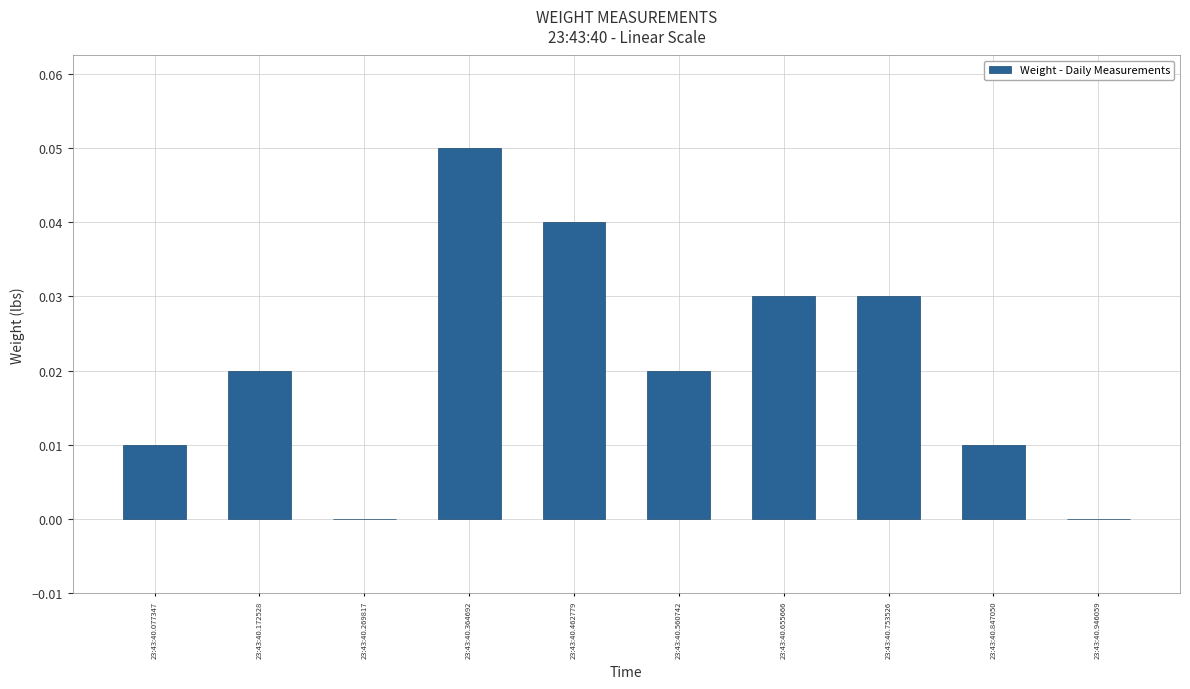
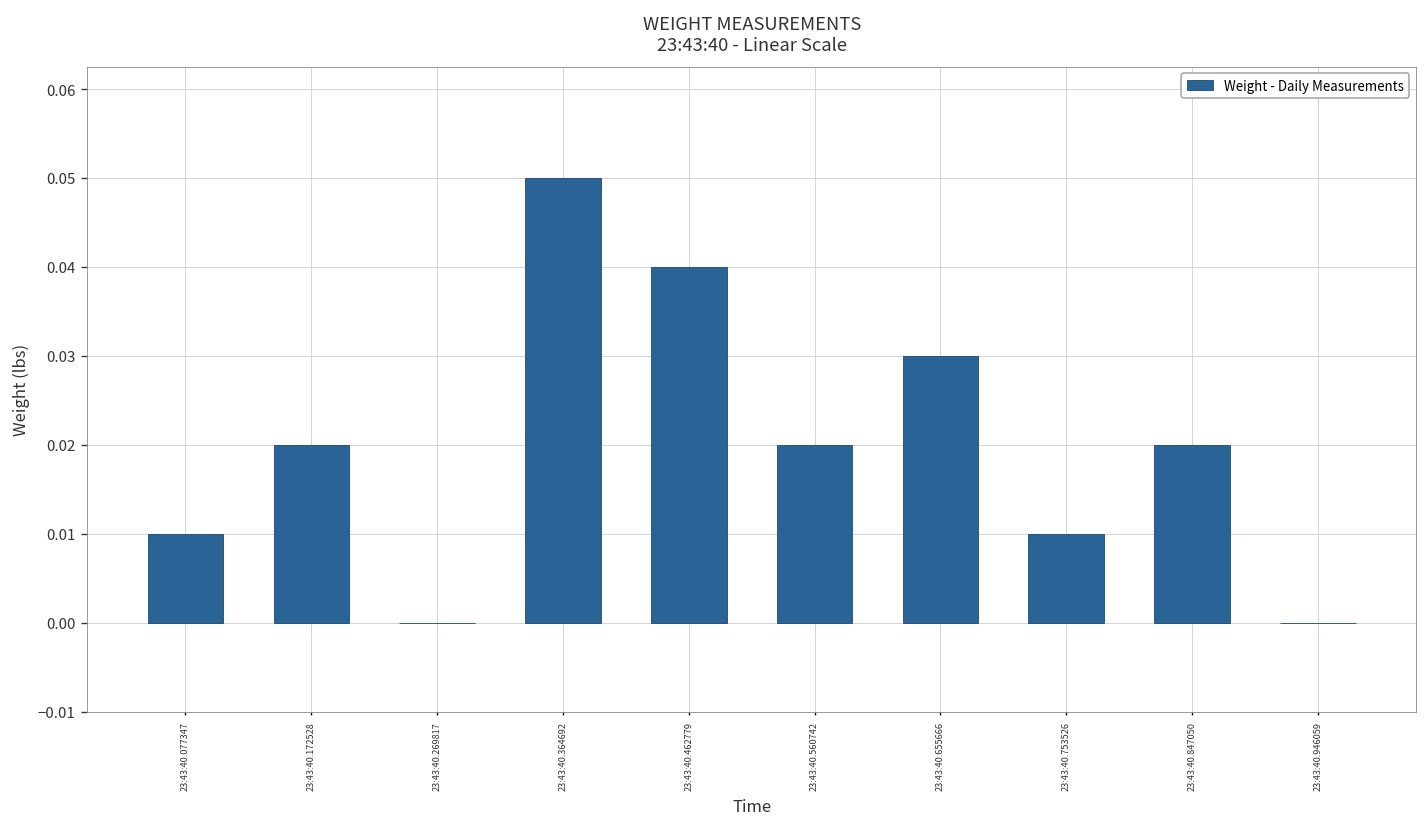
  {
    "23:43:40.077347": 0.01,
    "23:43:40.172528": 0.02,
    "23:43:40.269817": 0.00,
    "23:43:40.364692": 0.05,
    "23:43:40.462779": 0.04,
    "23:43:40.560742": 0.02,
    "23:43:40.655666": 0.03,
-   "23:43:40.753526": 0.03,
-   "23:43:40.847050": 0.01,
+   "23:43:40.753526": 0.01,
+   "23:43:40.847050": 0.02,
    "23:43:40.946059": 0.00
  }
